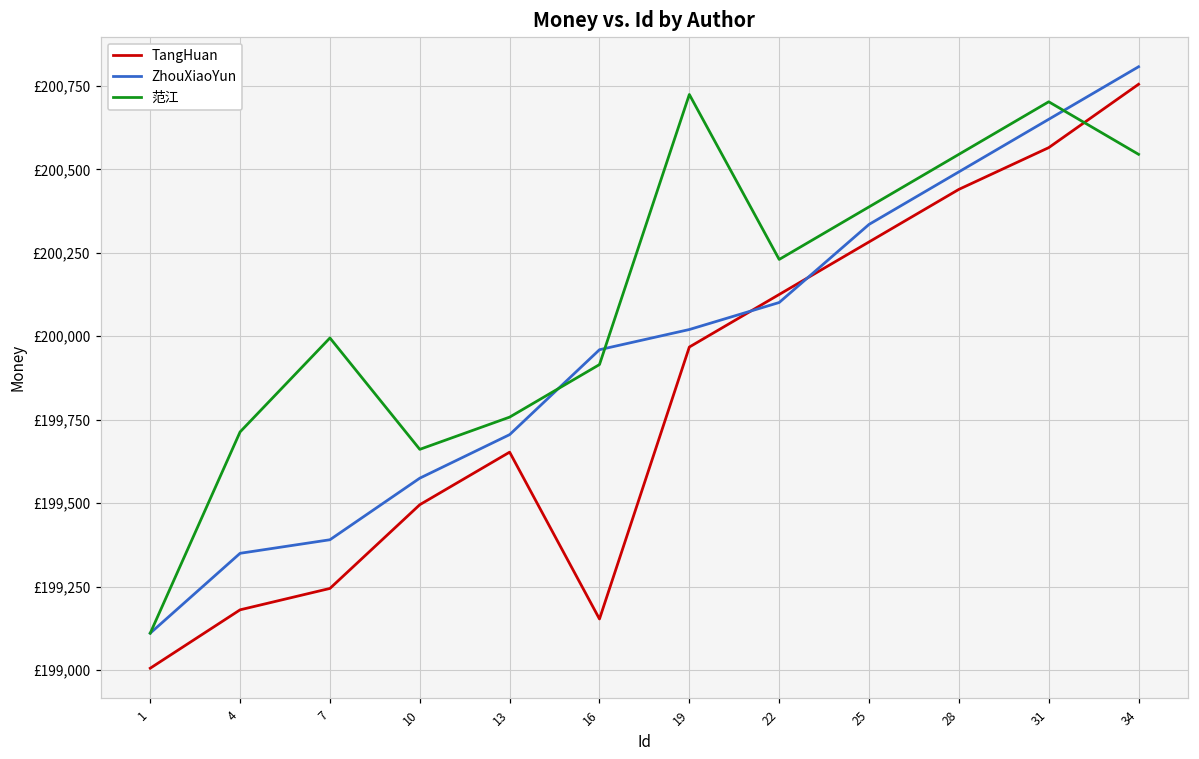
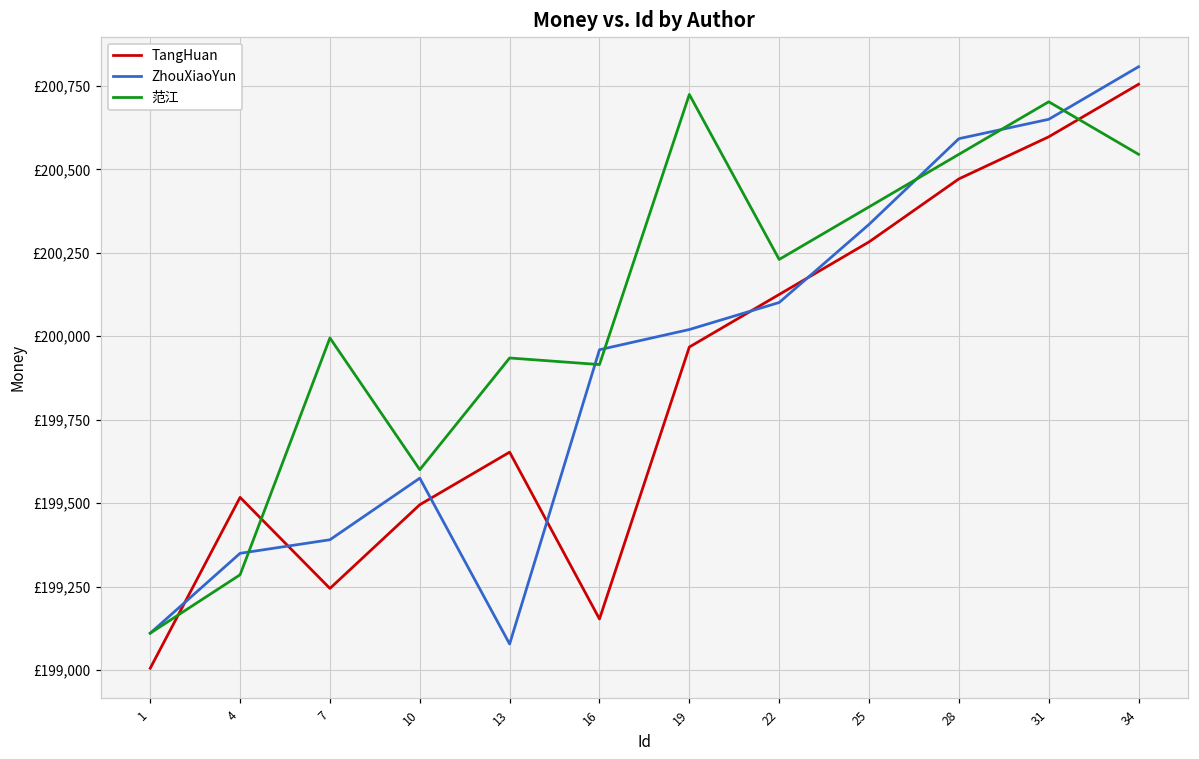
  {
    "TangHuan": {
      "1": "£199,010",
-     "4": "£199,180",
+     "4": "£199,520",
      "7": "£199,240",
      "10": "£199,500",
      "13": "£199,650",
      "16": "£199,150",
      "19": "£199,970",
      "22": "£200,130",
      "25": "£200,280",
-     "28": "£200,440",
-     "31": "£200,570",
+     "28": "£200,470",
+     "31": "£200,600",
      "34": "£200,760"
    },
    "ZhouXiaoYun": {
      "4": "£199,350",
      "7": "£199,390",
      "10": "£199,570",
-     "13": "£199,710",
+     "13": "£199,080",
      "16": "£199,960",
      "19": "£200,020",
      "22": "£200,100",
      "25": "£200,340",
-     "28": "£200,490",
+     "28": "£200,590",
      "31": "£200,650",
      "34": "£200,810"
    },
    "范江": {
-     "4": "£199,710",
+     "4": "£199,290",
      "7": "£200,000",
-     "10": "£199,660",
-     "13": "£199,760",
+     "10": "£199,600",
+     "13": "£199,930",
      "16": "£199,920",
      "19": "£200,720",
      "22": "£200,230",
      "25": "£200,390",
      "28": "£200,550",
      "31": "£200,700",
      "34": "£200,550"
    }
  }
